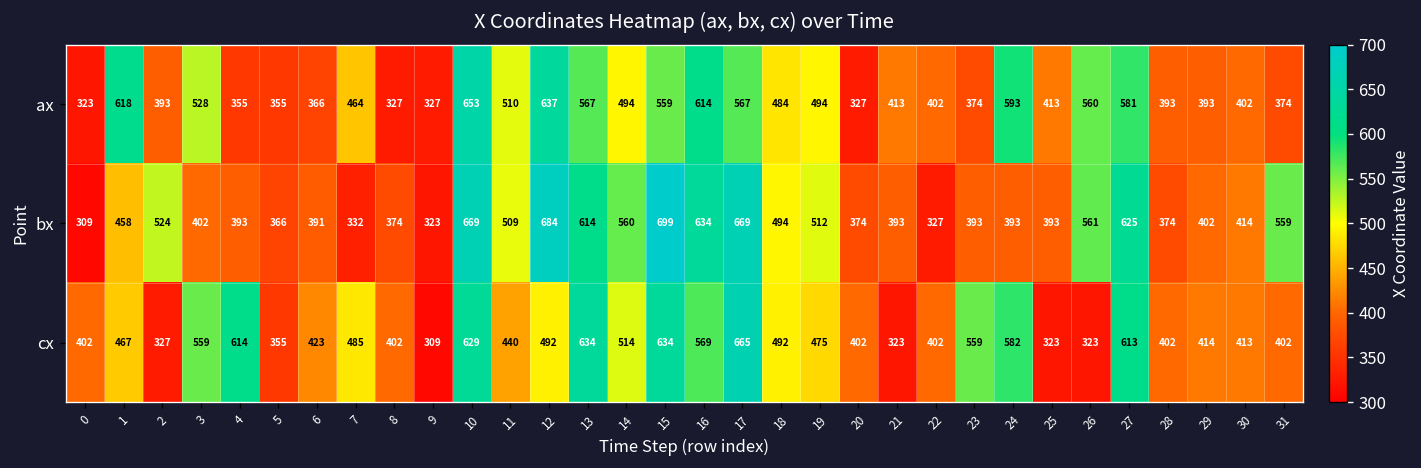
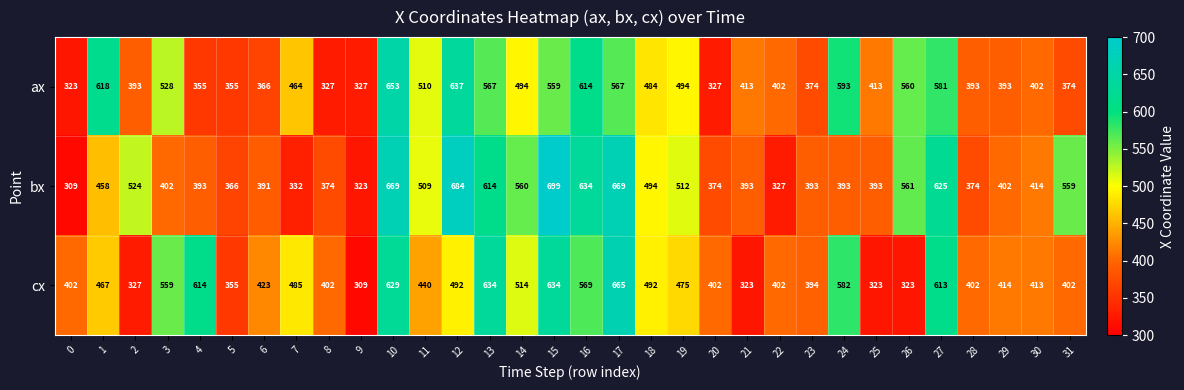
  {
    "ax": {
      "0": 323,
      "1": 618,
      "2": 393,
      "3": 528,
      "4": 355,
      "5": 355,
      "6": 366,
      "7": 464,
      "8": 327,
      "9": 327,
      "10": 653,
      "11": 510,
      "12": 637,
      "13": 567,
      "14": 494,
      "15": 559,
      "16": 614,
      "17": 567,
      "18": 484,
      "19": 494,
      "20": 327,
      "21": 413,
      "22": 402,
      "23": 374,
      "24": 593,
      "25": 413,
      "26": 560,
      "27": 581,
      "28": 393,
      "29": 393,
      "30": 402,
      "31": 374
    },
    "bx": {
      "0": 309,
      "1": 458,
      "2": 524,
      "3": 402,
      "4": 393,
      "5": 366,
      "6": 391,
      "7": 332,
      "8": 374,
      "9": 323,
      "10": 669,
      "11": 509,
      "12": 684,
      "13": 614,
      "14": 560,
      "15": 699,
      "16": 634,
      "17": 669,
      "18": 494,
      "19": 512,
      "20": 374,
      "21": 393,
      "22": 327,
      "23": 393,
      "24": 393,
      "25": 393,
      "26": 561,
      "27": 625,
      "28": 374,
      "29": 402,
      "30": 414,
      "31": 559
    },
    "cx": {
      "0": 402,
      "1": 467,
      "2": 327,
      "3": 559,
      "4": 614,
      "5": 355,
      "6": 423,
      "7": 485,
      "8": 402,
      "9": 309,
      "10": 629,
      "11": 440,
      "12": 492,
      "13": 634,
      "14": 514,
      "15": 634,
      "16": 569,
      "17": 665,
      "18": 492,
      "19": 475,
      "20": 402,
      "21": 323,
      "22": 402,
-     "23": 559,
+     "23": 394,
      "24": 582,
      "25": 323,
      "26": 323,
      "27": 613,
      "28": 402,
      "29": 414,
      "30": 413,
      "31": 402
    }
  }
